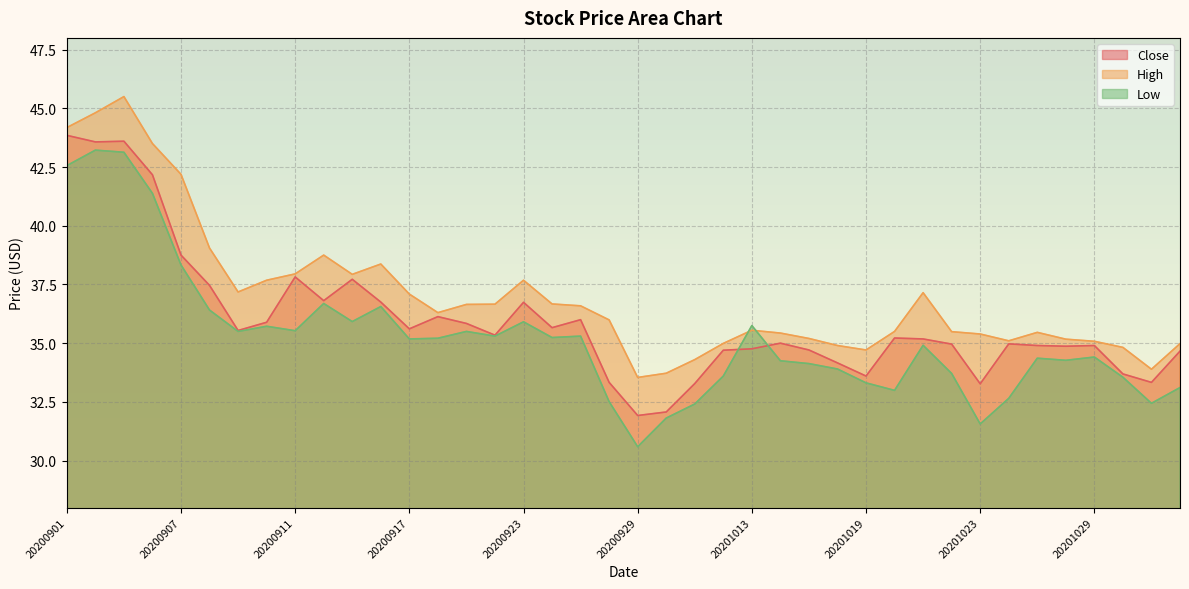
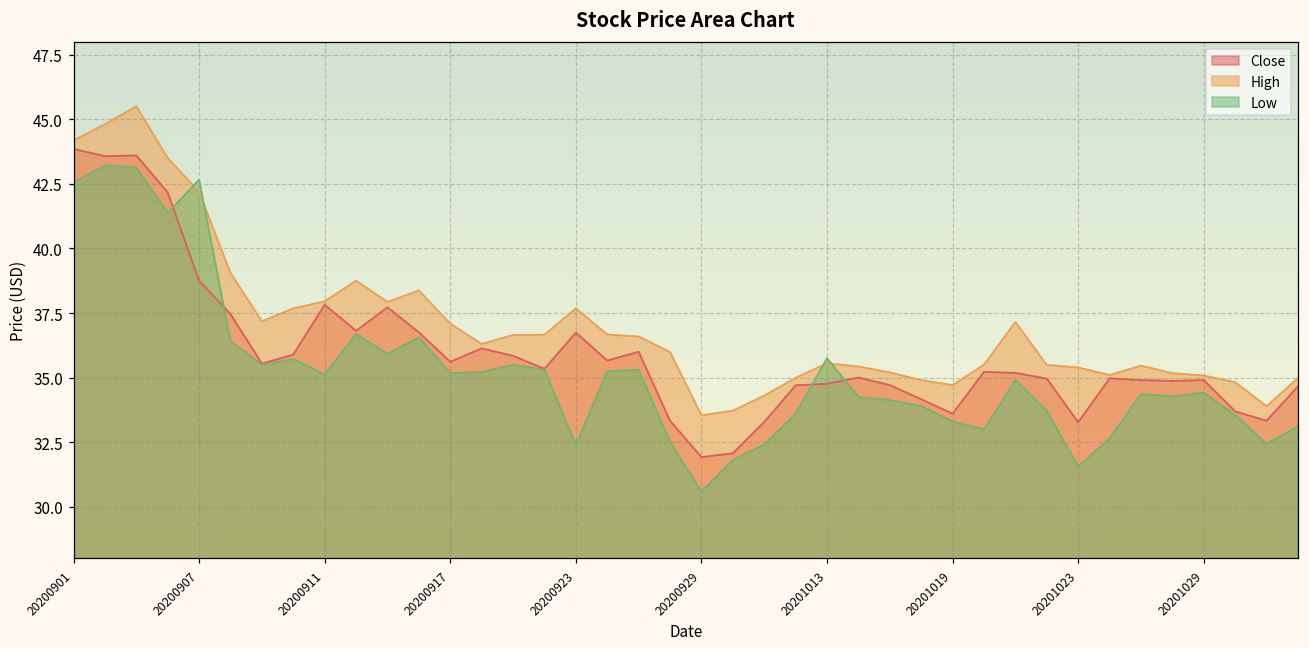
  {
    "Low": {
      "20200901": 42.6,
-     "20200907": 38.3,
-     "20200911": 35.5,
+     "20200907": 42.7,
+     "20200911": 35.1,
      "20200917": 35.2,
-     "20200923": 35.9,
+     "20200923": 32.4,
      "20200929": 30.6,
      "20201013": 35.8,
      "20201019": 33.3,
      "20201023": 31.6,
      "20201029": 34.4
    }
  }
